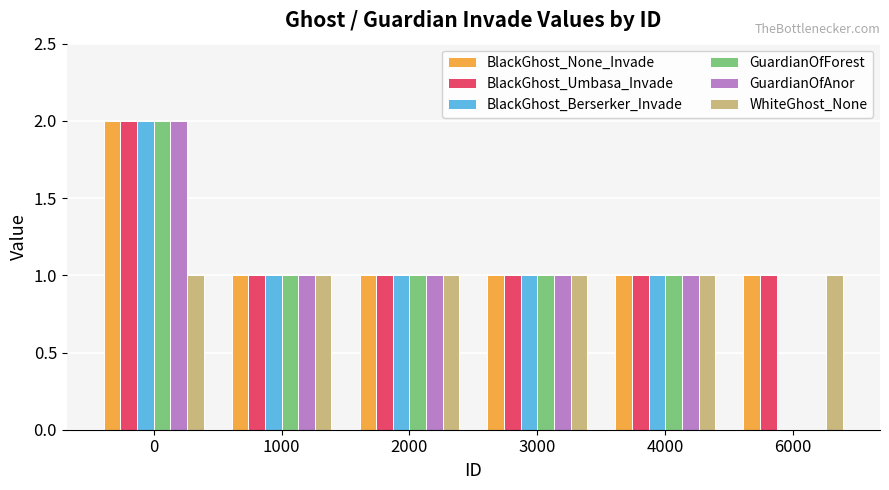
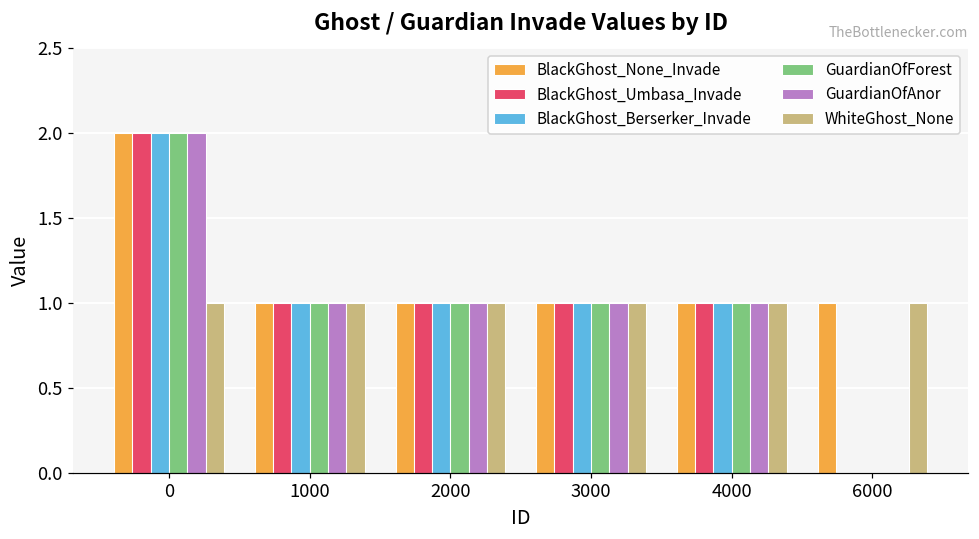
  {
    "BlackGhost_None_Invade": {
      "0": 2,
      "1000": 1,
      "2000": 1,
      "3000": 1,
      "4000": 1,
      "6000": 1
    },
    "BlackGhost_Umbasa_Invade": {
      "0": 2,
      "1000": 1,
      "2000": 1,
      "3000": 1,
      "4000": 1,
-     "6000": 1
+     "6000": 0
    },
    "BlackGhost_Berserker_Invade": {
      "0": 2,
      "1000": 1,
      "2000": 1,
      "3000": 1,
      "4000": 1,
      "6000": 0
    },
    "GuardianOfForest": {
      "0": 2,
      "1000": 1,
      "2000": 1,
      "3000": 1,
      "4000": 1,
      "6000": 0
    },
    "GuardianOfAnor": {
      "0": 2,
      "1000": 1,
      "2000": 1,
      "3000": 1,
      "4000": 1,
      "6000": 0
    },
    "WhiteGhost_None": {
      "0": 1,
      "1000": 1,
      "2000": 1,
      "3000": 1,
      "4000": 1,
      "6000": 1
    }
  }
